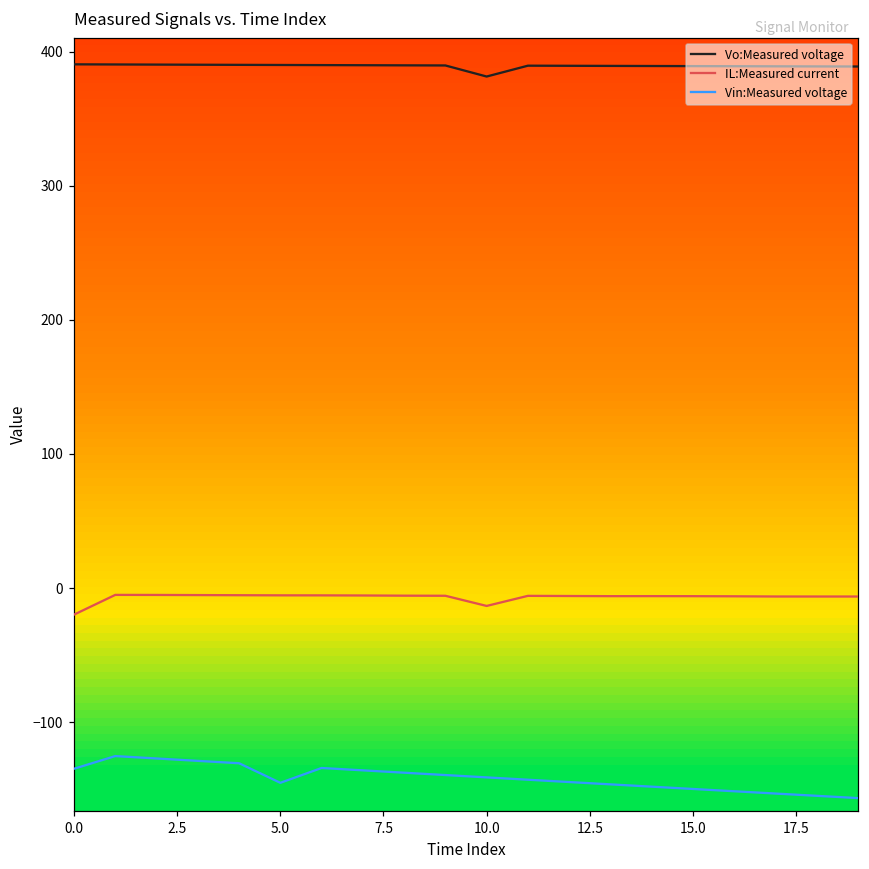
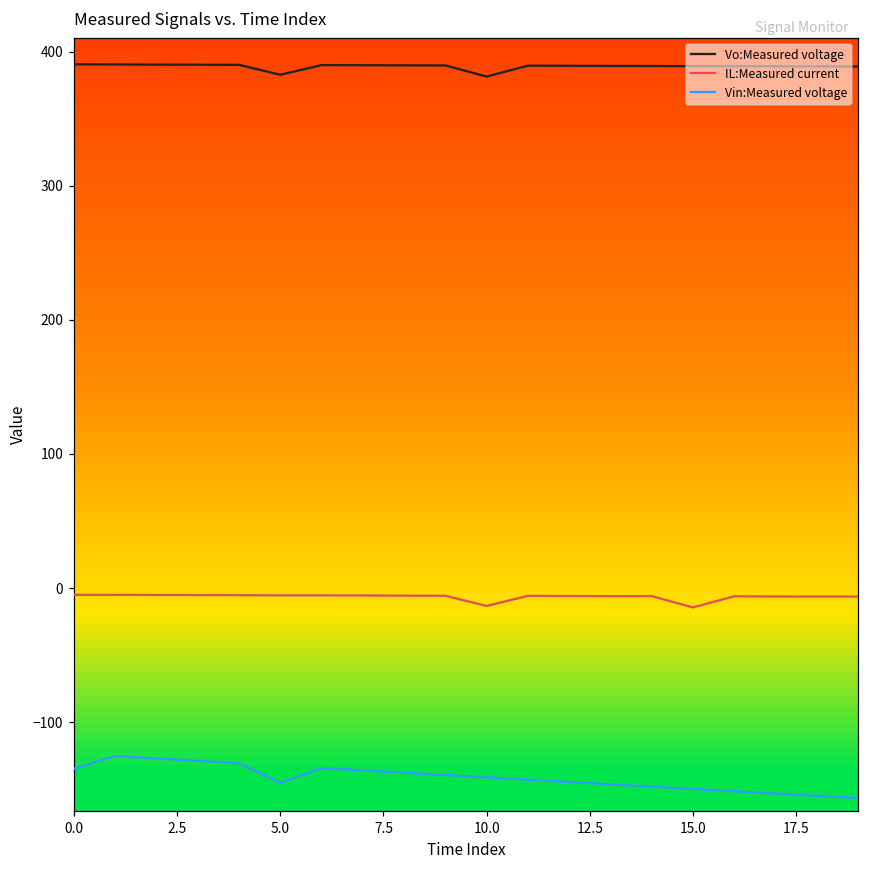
  {
    "Vo:Measured voltage": {
      "0.0": 391,
-     "5.0": 390,
+     "5.0": 383,
      "10.0": 382
    },
    "IL:Measured current": {
-     "0.0": -20,
+     "0.0": -5,
      "5.0": -5,
      "10.0": -13,
-     "15.0": -6
+     "15.0": -14
    },
    "Vin:Measured voltage": {
      "0.0": -135,
      "5.0": -145,
      "10.0": -141,
      "15.0": -150
    }
  }
